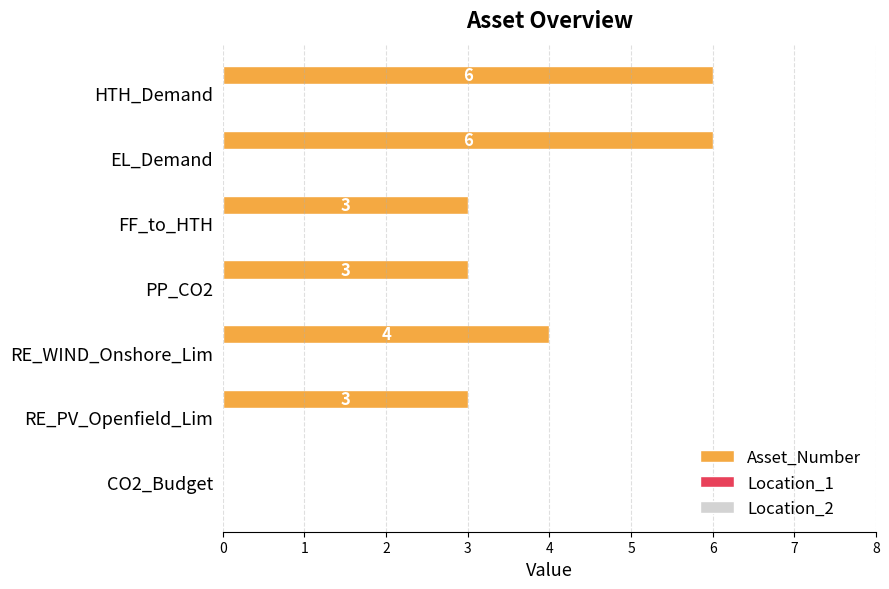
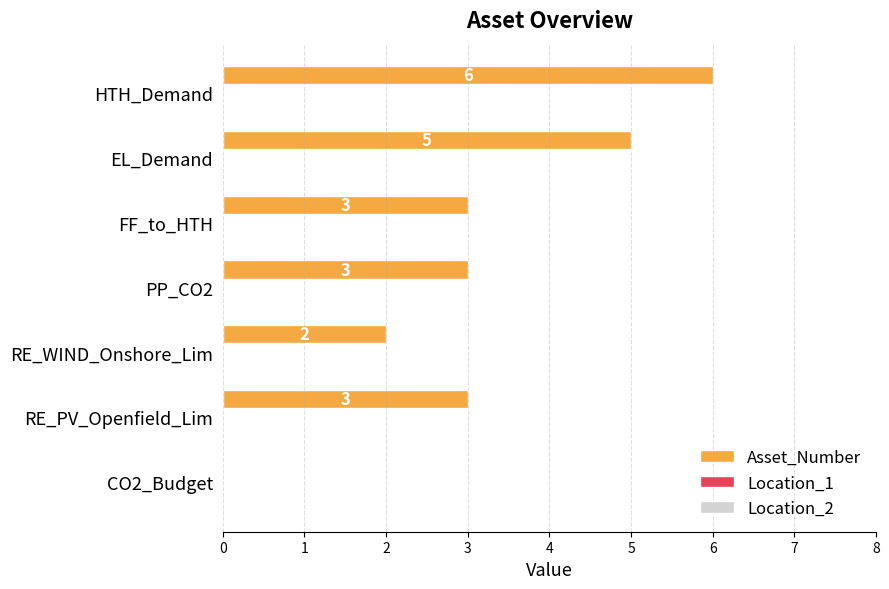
  {
    "Asset_Number": {
      "HTH_Demand": 6,
-     "EL_Demand": 6,
+     "EL_Demand": 5,
      "FF_to_HTH": 3,
      "PP_CO2": 3,
-     "RE_WIND_Onshore_Lim": 4,
+     "RE_WIND_Onshore_Lim": 2,
      "RE_PV_Openfield_Lim": 3
    },
    "Location_1": {
      "HTH_Demand": 0.0,
      "EL_Demand": 0.0,
      "FF_to_HTH": 0.0,
      "PP_CO2": 0.0,
      "RE_WIND_Onshore_Lim": 0.0,
      "RE_PV_Openfield_Lim": 0.0,
      "CO2_Budget": 0.0
    },
    "Location_2": {
      "HTH_Demand": 0.0,
      "EL_Demand": 0.0,
      "FF_to_HTH": 0.0,
      "PP_CO2": 0.0,
      "RE_WIND_Onshore_Lim": 0.0,
      "RE_PV_Openfield_Lim": 0.0,
      "CO2_Budget": 0.0
    }
  }
